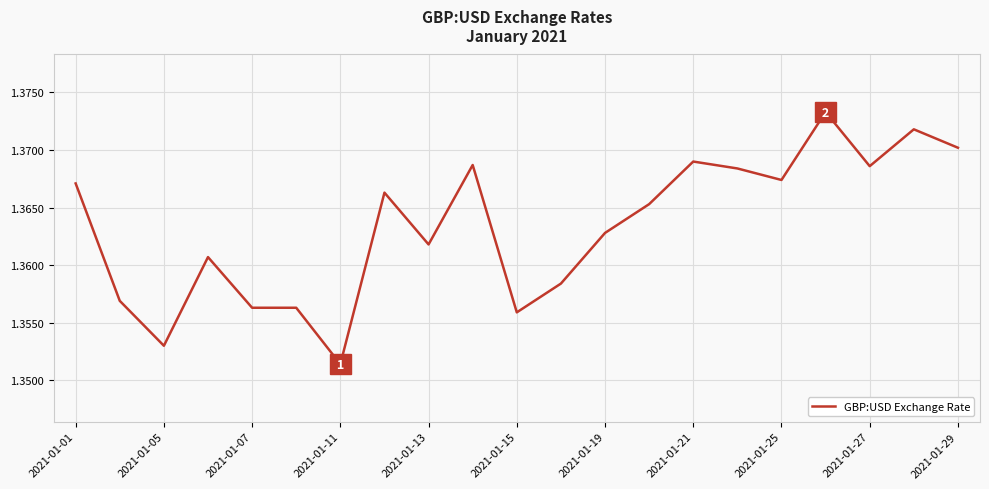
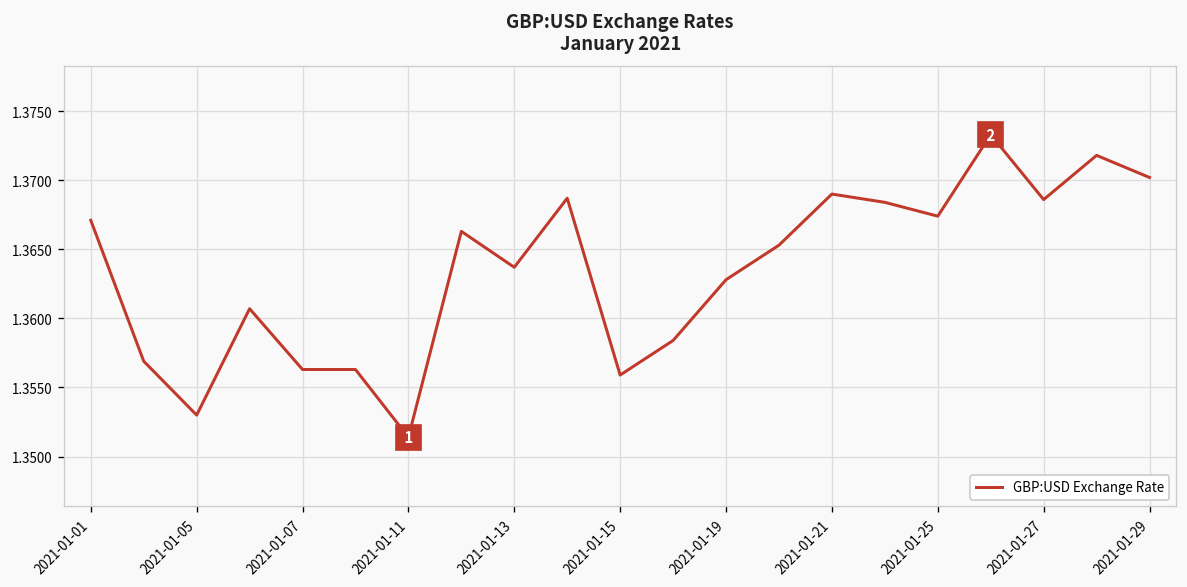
  {
    "2021-01-01": 1.3671,
    "2021-01-05": 1.3530,
    "2021-01-07": 1.3563,
-   "2021-01-13": 1.3618,
+   "2021-01-13": 1.3637,
    "2021-01-15": 1.3559,
    "2021-01-19": 1.3628,
    "2021-01-21": 1.3690,
    "2021-01-25": 1.3674,
    "2021-01-27": 1.3686,
    "2021-01-29": 1.3702
  }
